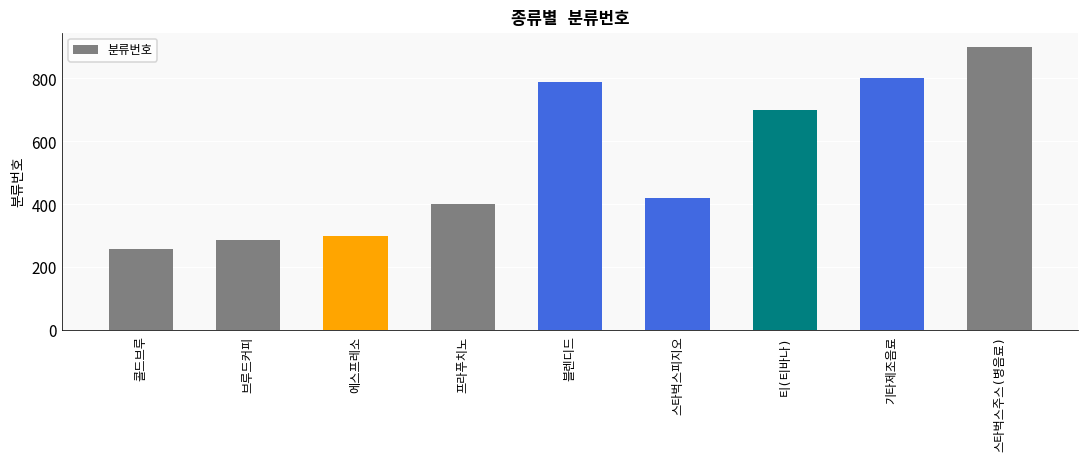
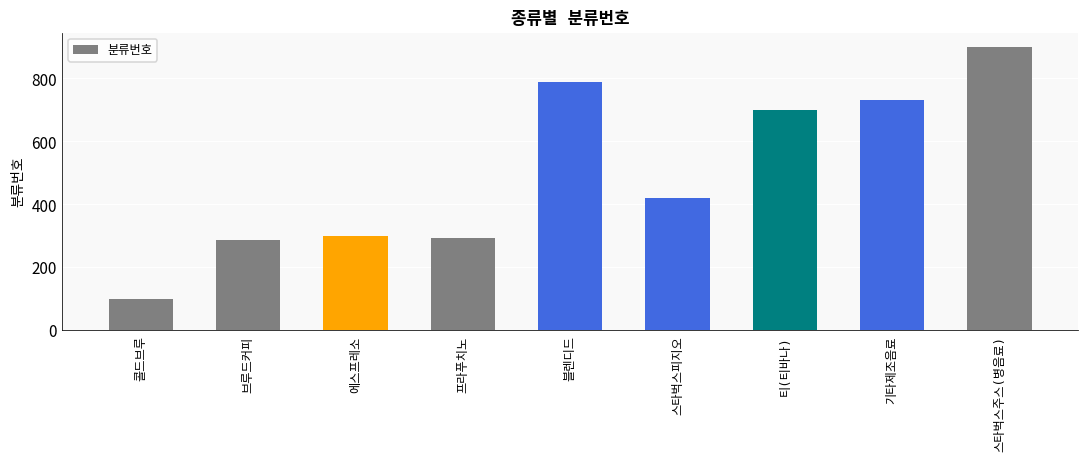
  {
-   "콜드브루": 260,
+   "콜드브루": 100,
    "브루드커피": 290,
    "에스프레소": 300,
-   "프라푸치노": 400,
+   "프라푸치노": 290,
    "블렌디드": 790,
    "스타벅스피지오": 420,
    "티(티바나)": 700,
-   "기타제조음료": 800,
+   "기타제조음료": 730,
    "스타벅스주스(병음료)": 900
  }
